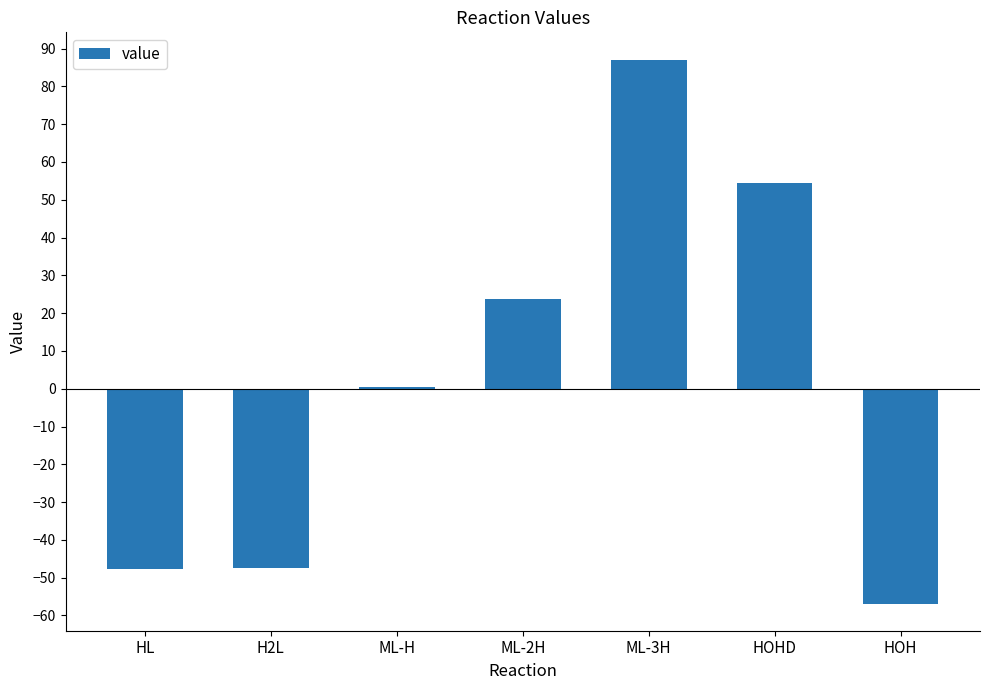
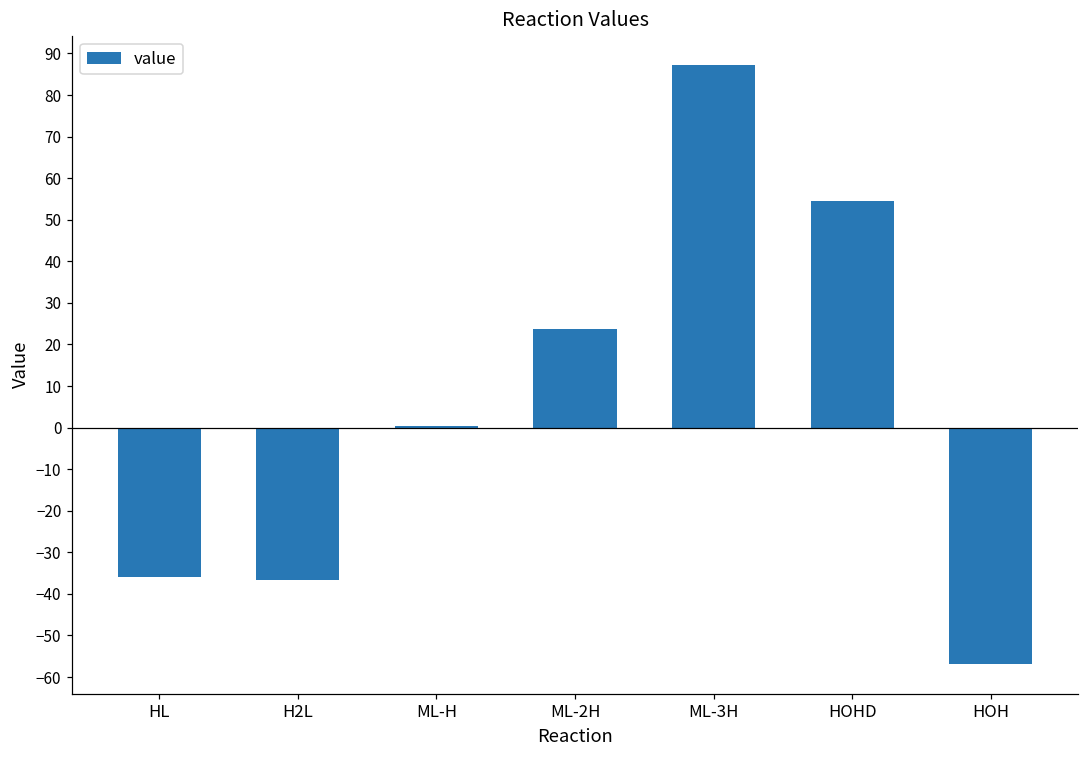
  {
-   "HL": -48,
-   "H2L": -48,
+   "HL": -36,
+   "H2L": -37,
    "ML-2H": 24,
    "ML-3H": 87,
    "HOHD": 54,
    "HOH": -57
  }
